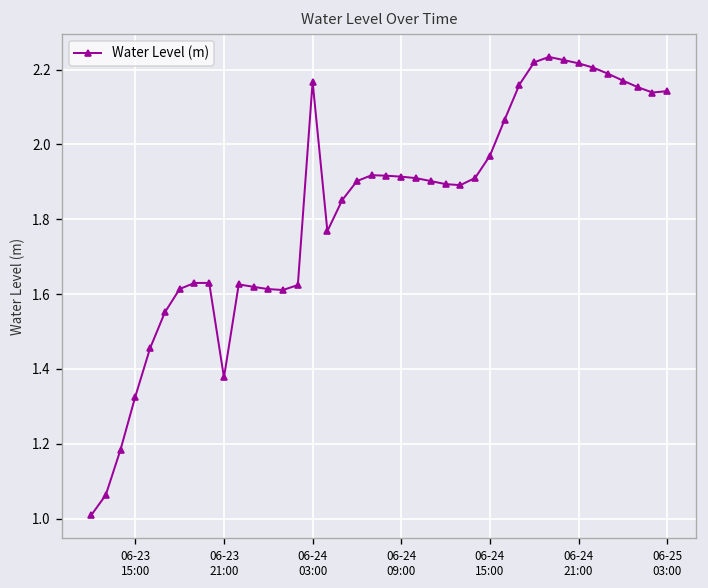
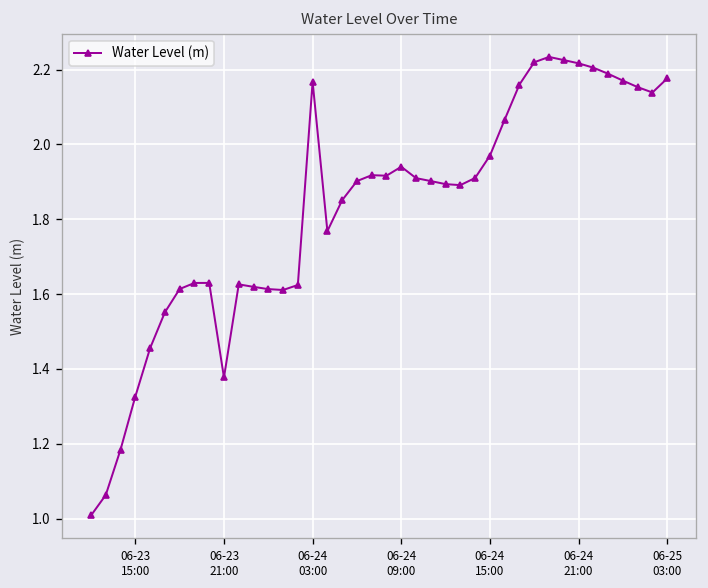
  {
    "06-23 15:00": 1.33,
    "06-23 21:00": 1.38,
    "06-24 03:00": 2.17,
-   "06-24 09:00": 1.91,
+   "06-24 09:00": 1.94,
    "06-24 15:00": 1.97,
    "06-24 21:00": 2.22,
-   "06-25 03:00": 2.14
+   "06-25 03:00": 2.18
  }
